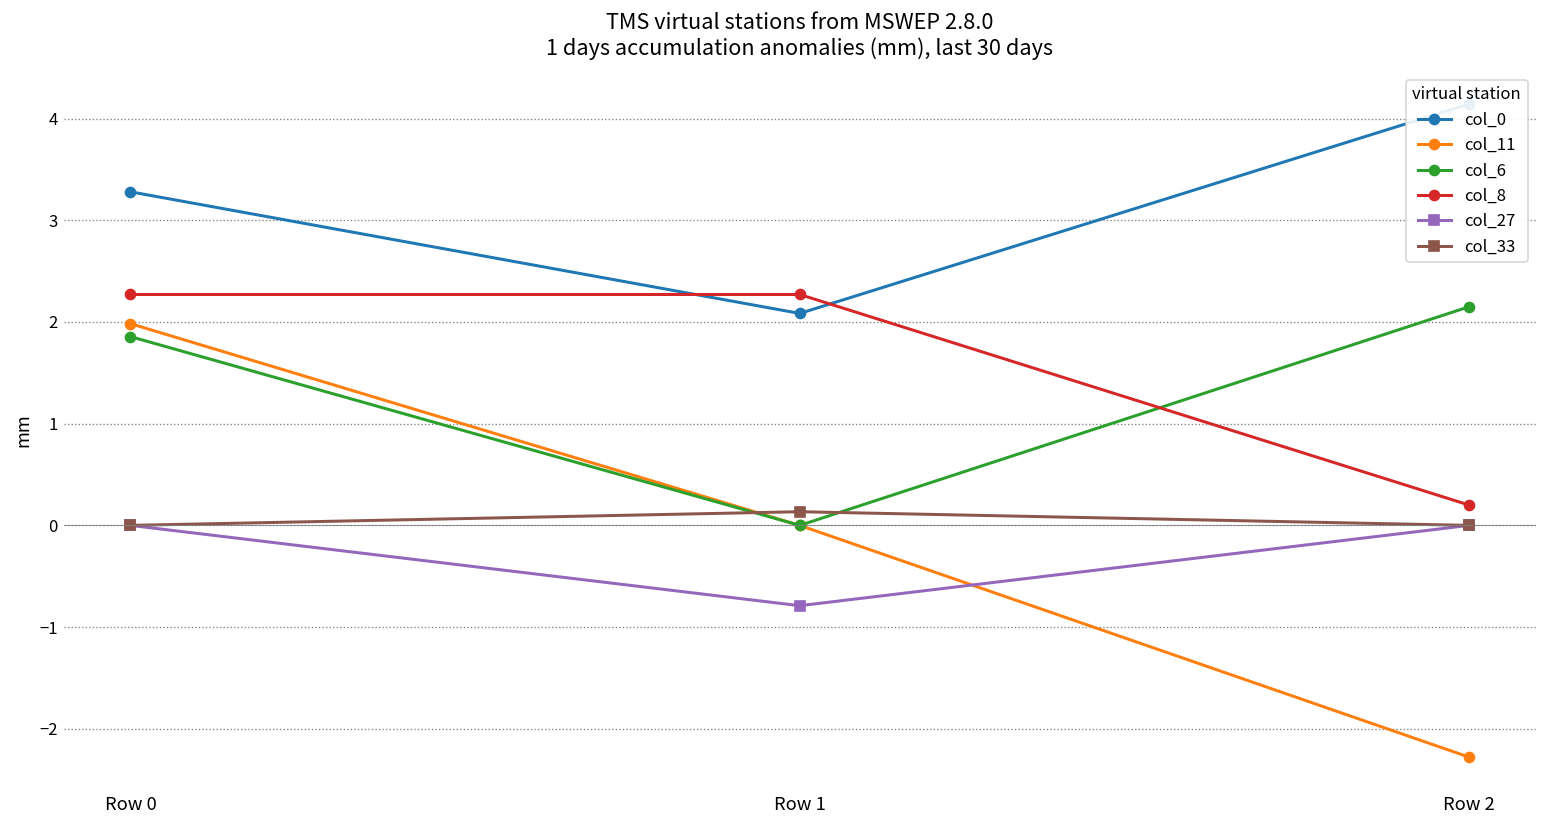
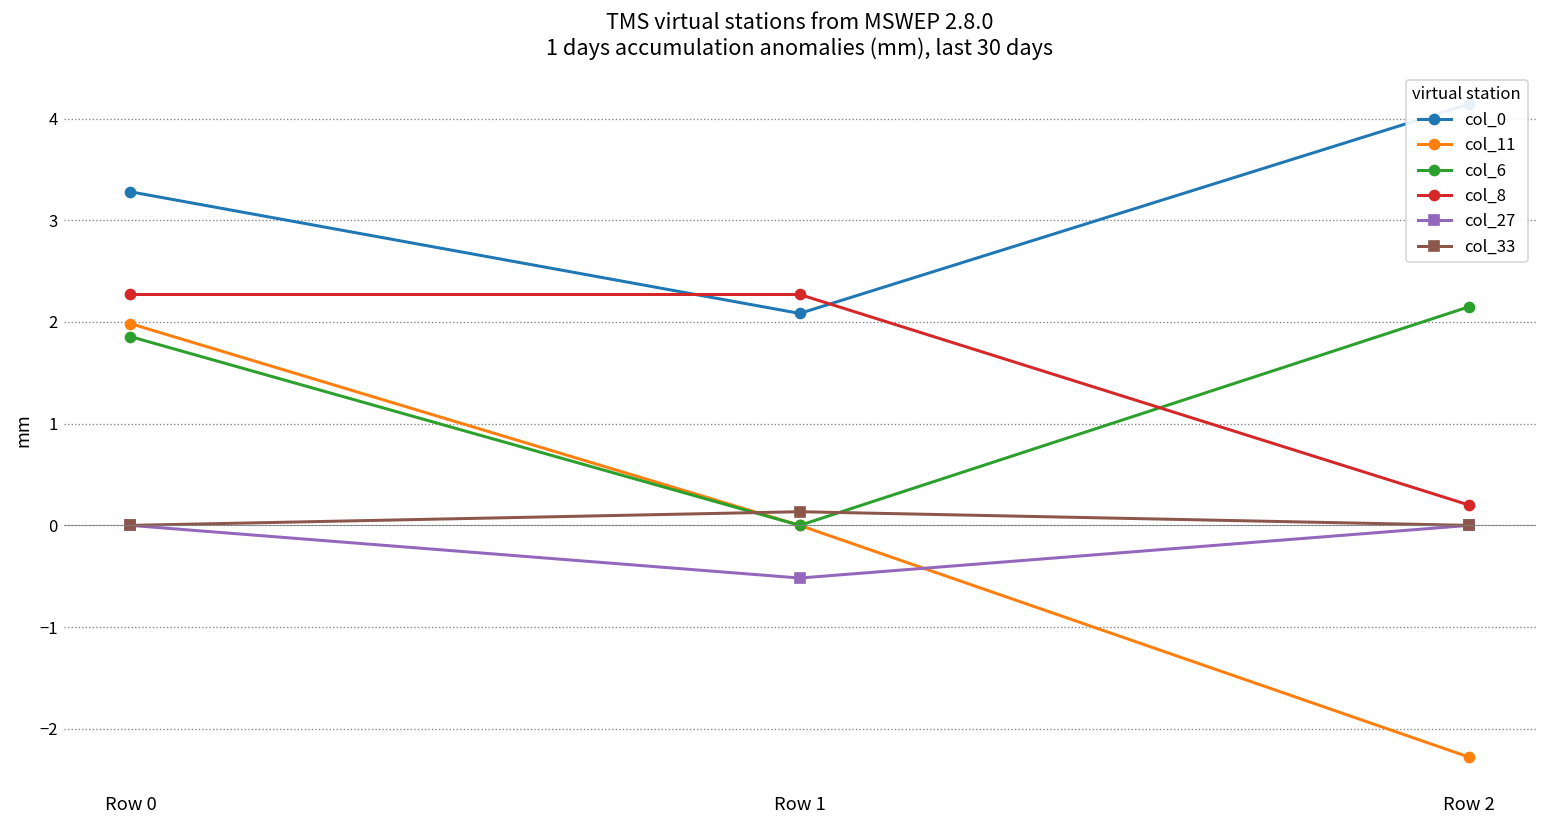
  {
    "col_0": {
      "Row 0": 3.3,
      "Row 1": 2.1
    },
    "col_11": {
      "Row 0": 2.0,
      "Row 2": -2.3
    },
    "col_6": {
      "Row 0": 1.9,
      "Row 2": 2.1
    },
    "col_8": {
      "Row 0": 2.3,
      "Row 1": 2.3,
      "Row 2": 0.2
    },
    "col_27": {
-     "Row 1": -0.8
+     "Row 1": -0.5
    },
    "col_33": {
      "Row 1": 0.1
    }
  }
